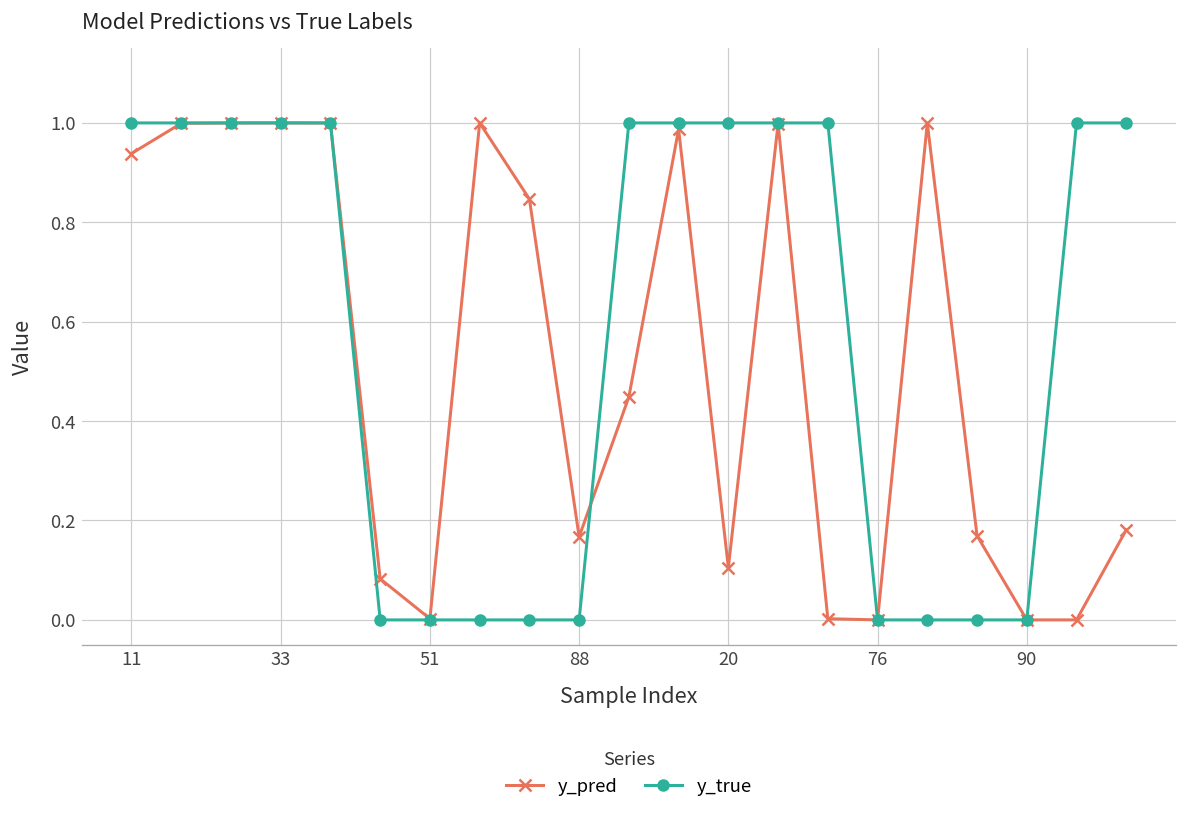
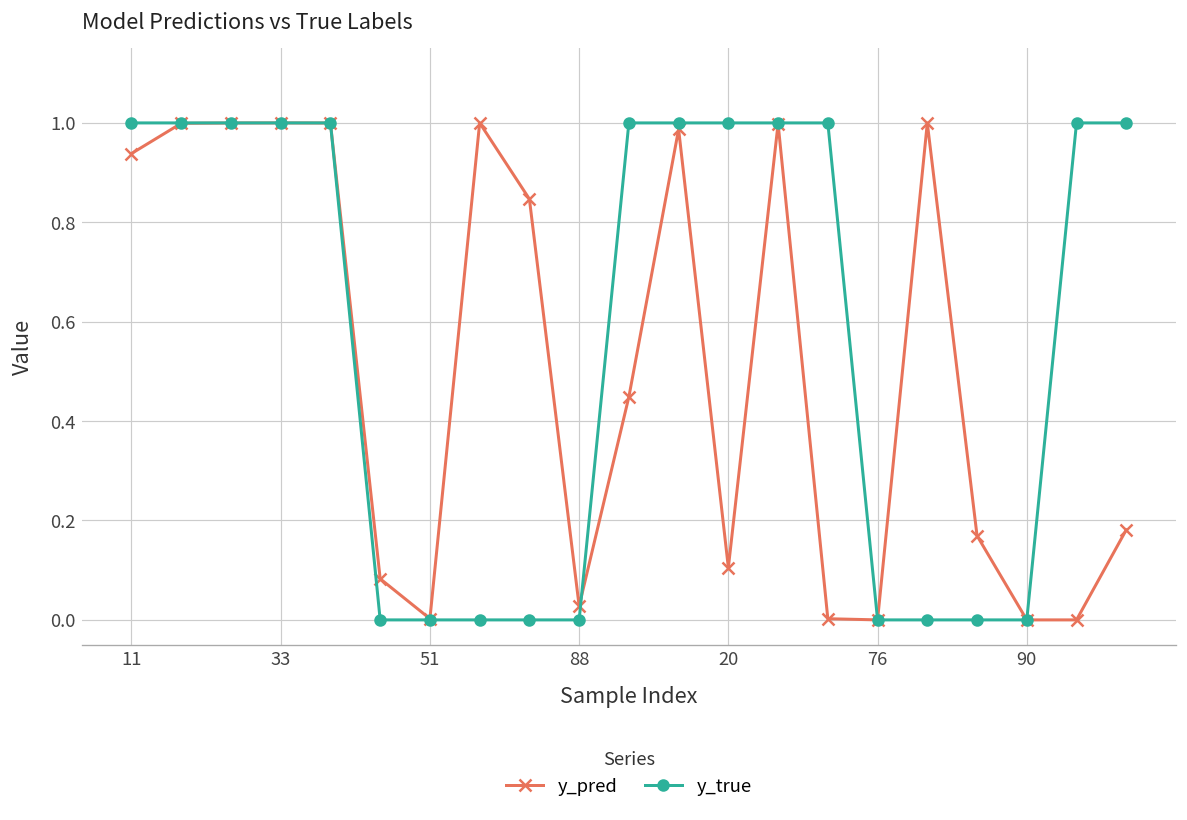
  {
    "y_pred": {
-     "88": 0.17
+     "88": 0.03
    },
    "y_true": {
      "88": 0.00
    }
  }
